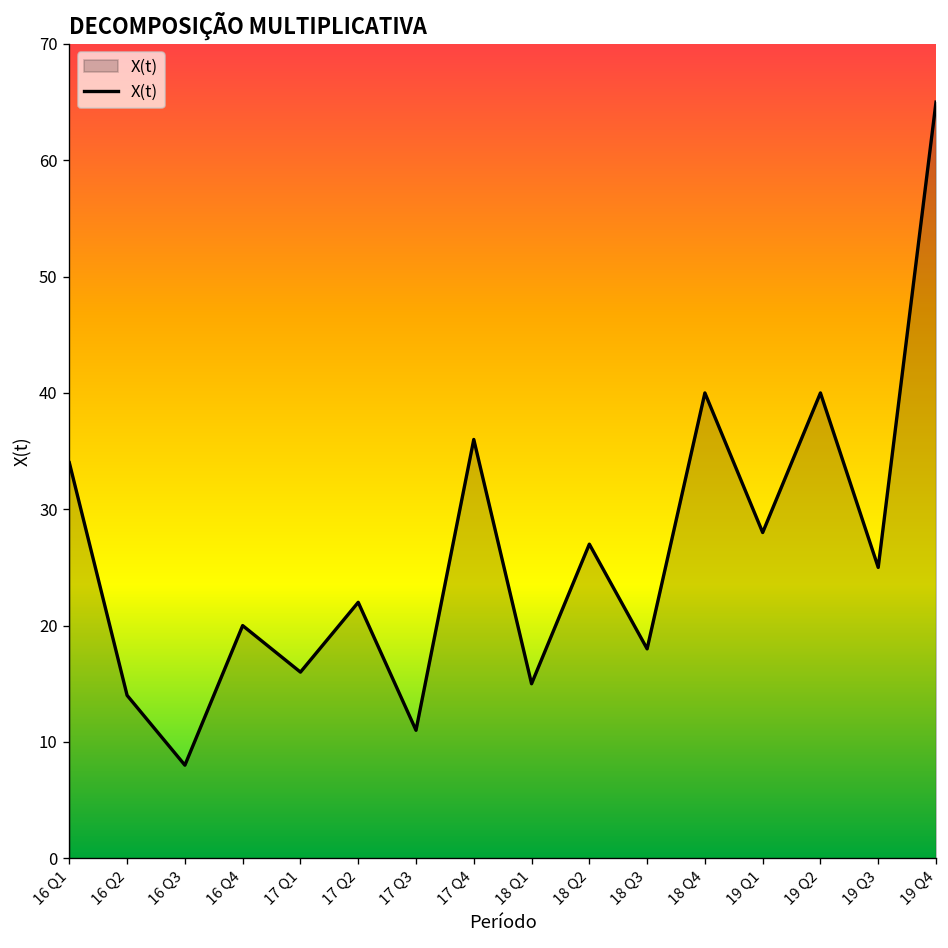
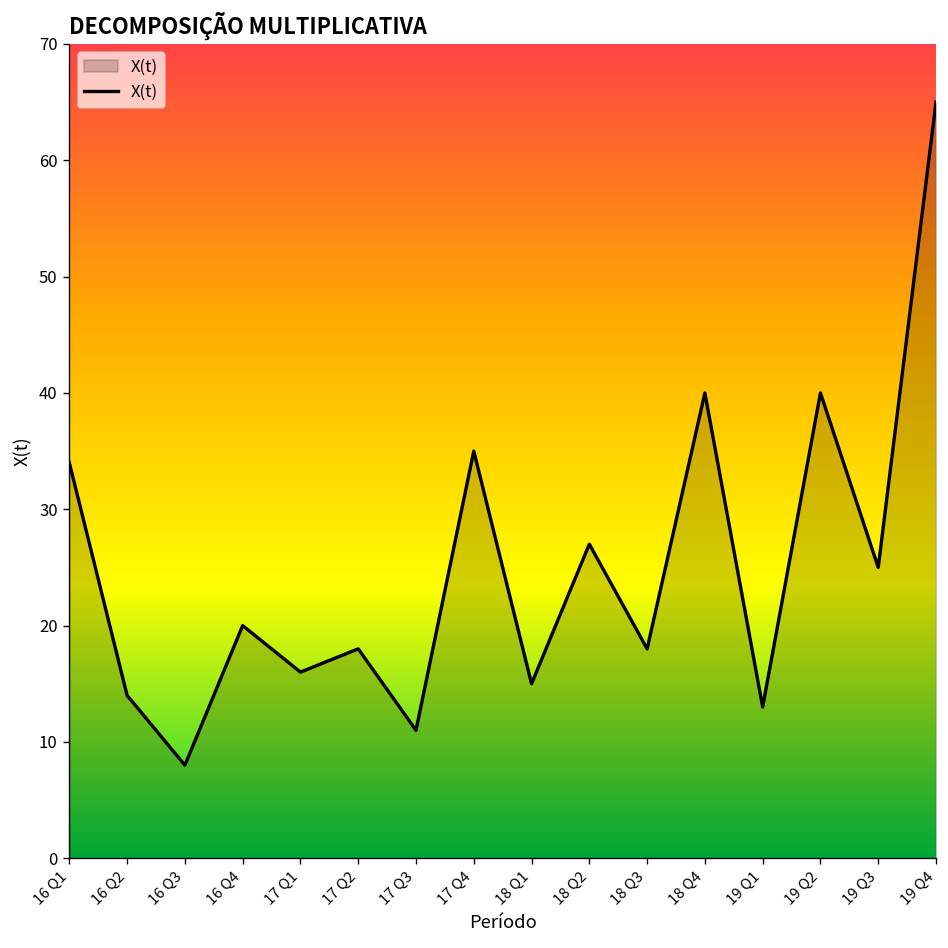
  {
    "16 Q1": 34,
    "16 Q2": 14,
    "16 Q3": 8,
    "16 Q4": 20,
    "17 Q1": 16,
-   "17 Q2": 22,
+   "17 Q2": 18,
    "17 Q3": 11,
-   "17 Q4": 36,
+   "17 Q4": 35,
    "18 Q1": 15,
    "18 Q2": 27,
    "18 Q3": 18,
    "18 Q4": 40,
-   "19 Q1": 28,
+   "19 Q1": 13,
    "19 Q2": 40,
    "19 Q3": 25,
    "19 Q4": 65
  }
